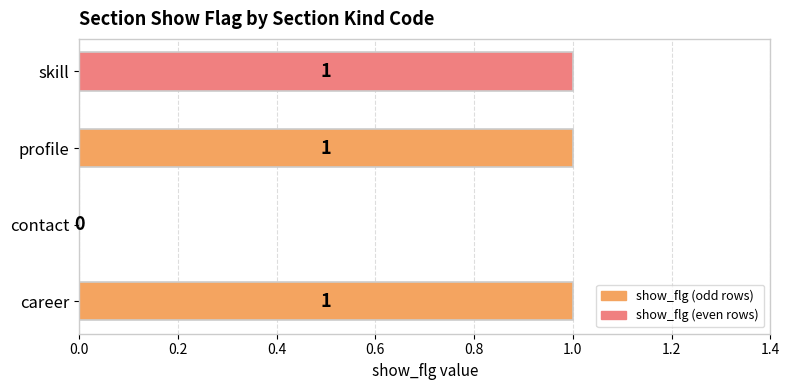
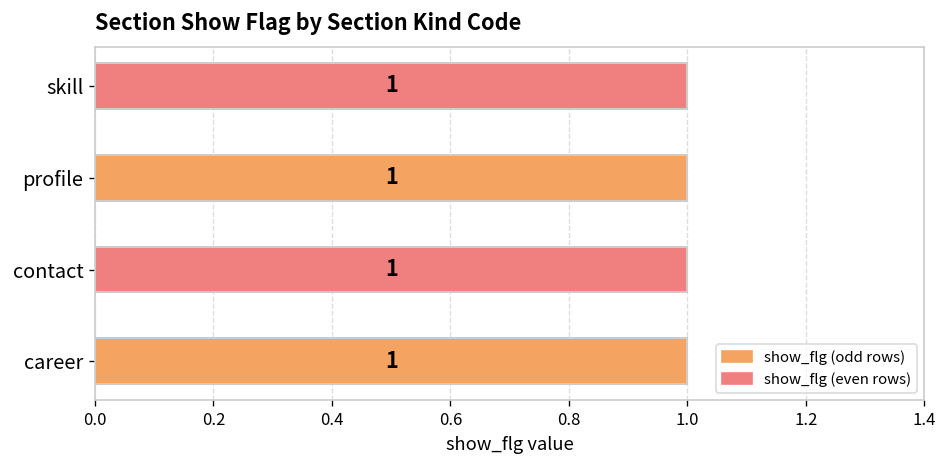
  {
    "skill": 1,
    "profile": 1,
-   "contact": 0,
+   "contact": 1,
    "career": 1
  }
